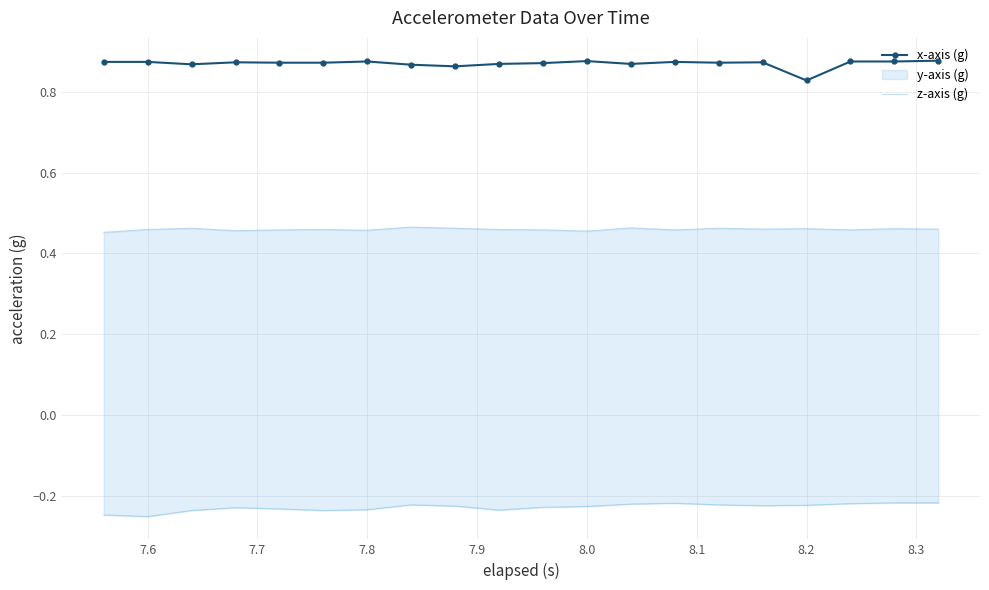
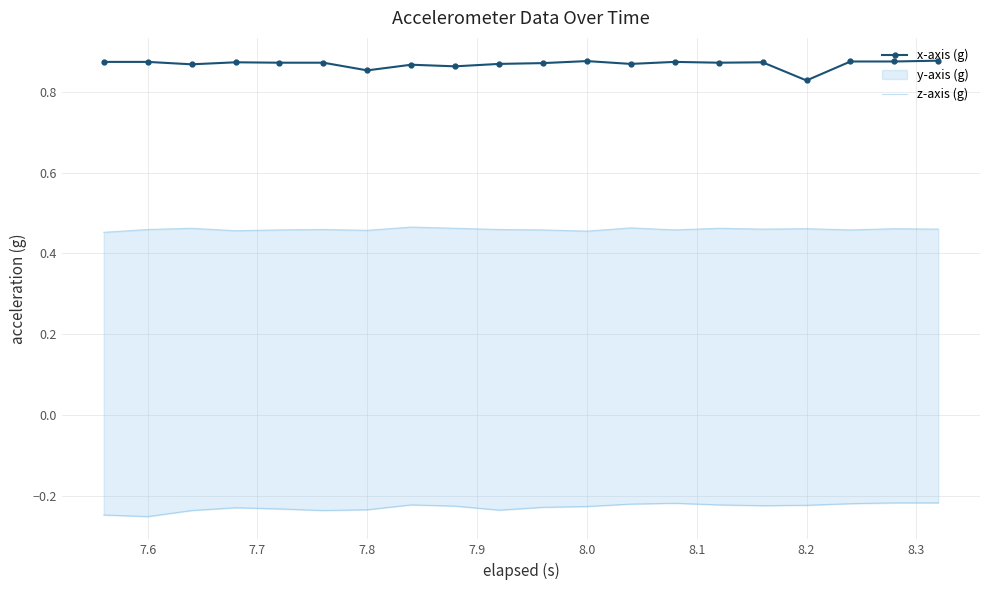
  {
    "x-axis (g)": {
      "7.6": 0.87,
-     "7.8": 0.88,
+     "7.8": 0.85,
      "8.0": 0.88,
      "8.2": 0.83
    }
  }
